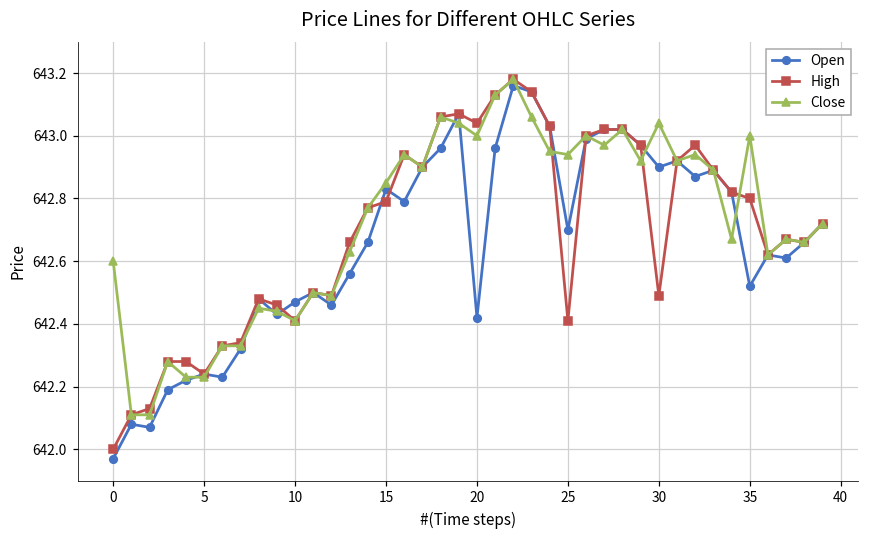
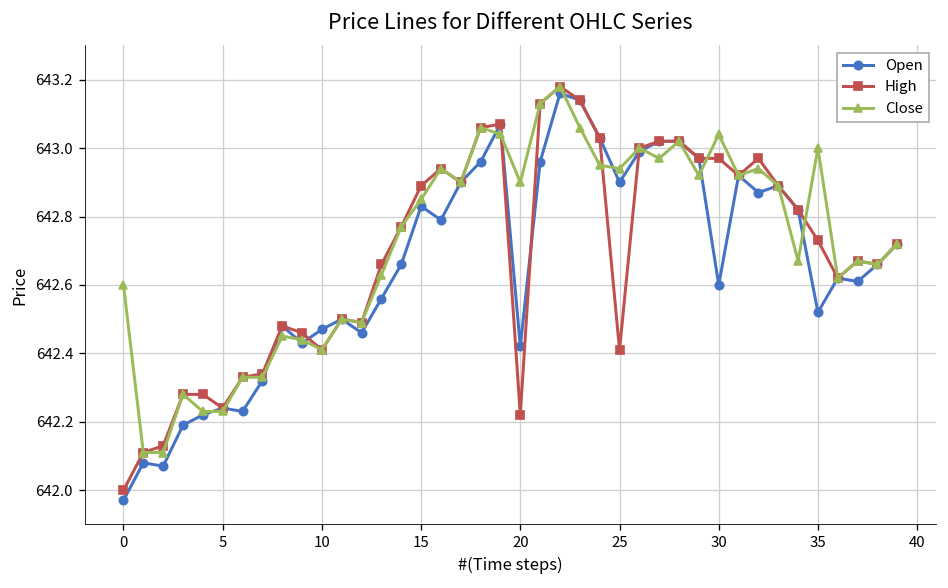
  {
    "Open": {
      "0": 641.97,
      "10": 642.47,
      "15": 642.83,
      "20": 642.42,
-     "25": 642.7,
-     "30": 642.9,
+     "25": 642.9,
+     "30": 642.6,
      "35": 642.52
    },
    "High": {
      "0": 642.00,
-     "15": 642.79,
-     "20": 643.04,
+     "15": 642.89,
+     "20": 642.22,
      "25": 642.41,
-     "30": 642.49,
-     "35": 642.80
+     "30": 642.97,
+     "35": 642.73
    },
    "Close": {
      "0": 642.6,
      "5": 642.23,
      "15": 642.85,
-     "20": 643.0,
+     "20": 642.9,
      "25": 642.94,
      "30": 643.04,
      "35": 643.0
    }
  }
